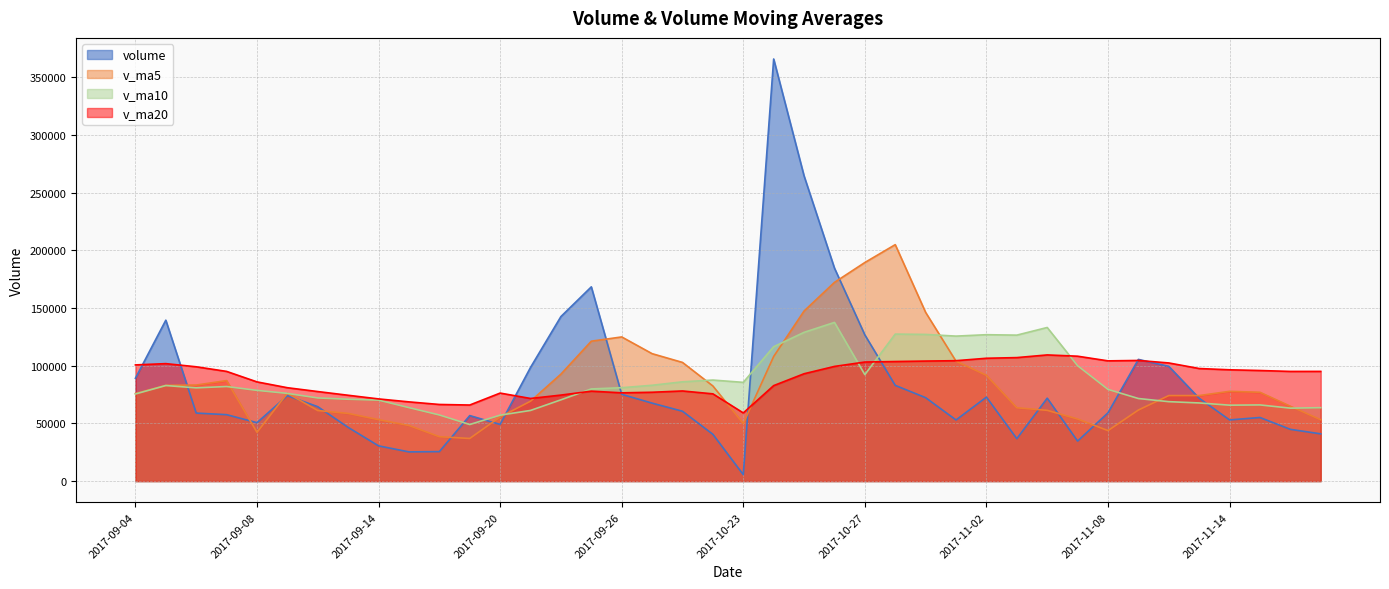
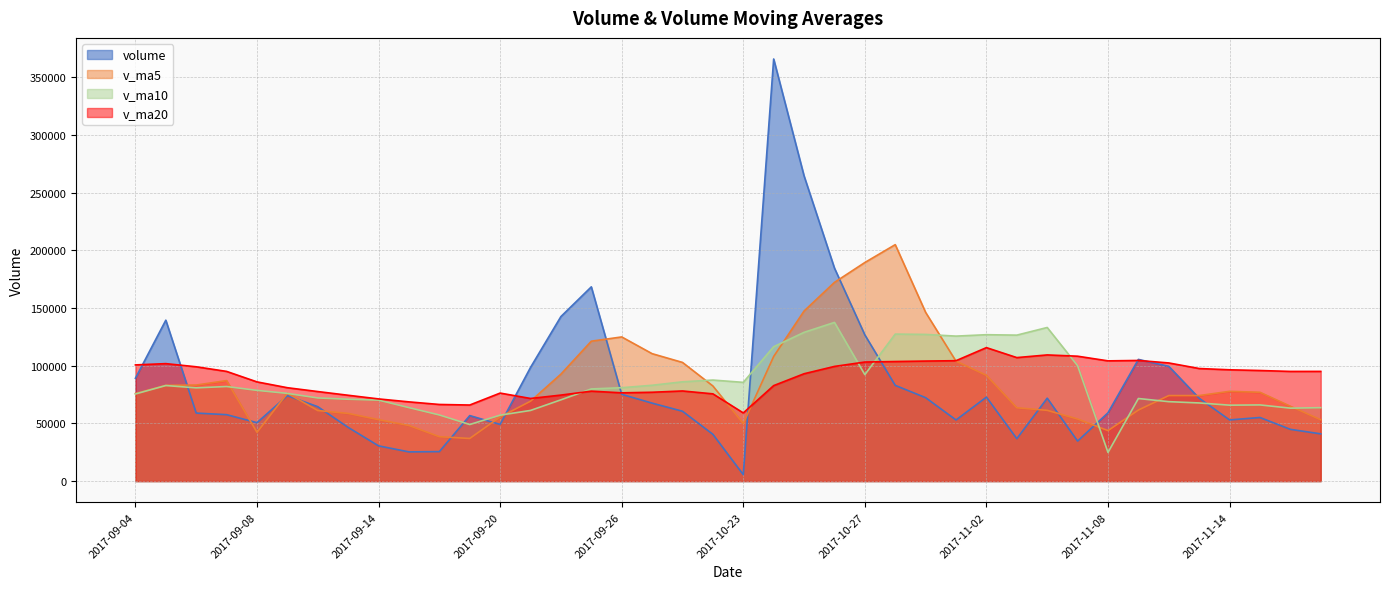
  {
    "volume": {
      "2017-09-04": 89000,
      "2017-09-08": 51000,
      "2017-09-14": 31000,
      "2017-09-20": 49000,
      "2017-10-23": 6000,
      "2017-10-27": 127000,
      "2017-11-02": 73000,
      "2017-11-08": 59000,
      "2017-11-14": 53000
    },
    "v_ma5": {
      "2017-09-08": 42000,
      "2017-09-14": 53000,
      "2017-09-26": 125000,
      "2017-10-23": 50000,
      "2017-10-27": 189000,
      "2017-11-02": 92000,
      "2017-11-08": 44000,
      "2017-11-14": 78000
    },
    "v_ma10": {
      "2017-09-08": 79000,
      "2017-09-26": 81000,
      "2017-10-23": 86000,
      "2017-10-27": 92000,
      "2017-11-02": 127000,
-     "2017-11-08": 79000,
+     "2017-11-08": 25000,
      "2017-11-14": 66000
    },
    "v_ma20": {
      "2017-09-04": 101000,
      "2017-09-08": 86000,
      "2017-09-20": 76000,
      "2017-10-23": 59000,
      "2017-10-27": 103000,
-     "2017-11-02": 106000,
+     "2017-11-02": 116000,
      "2017-11-08": 104000,
      "2017-11-14": 96000
    }
  }
